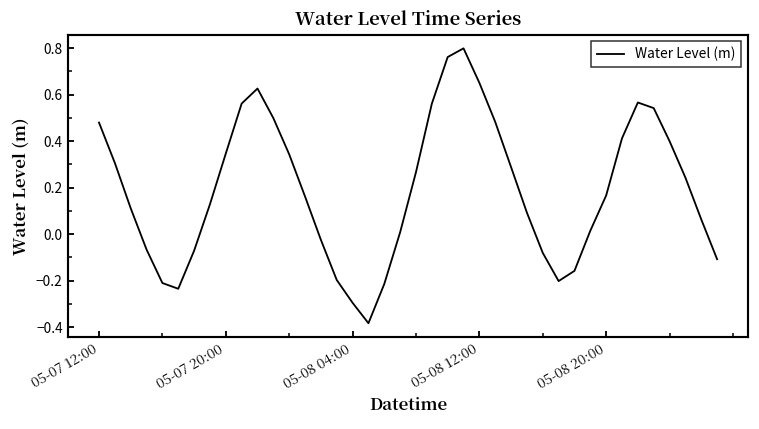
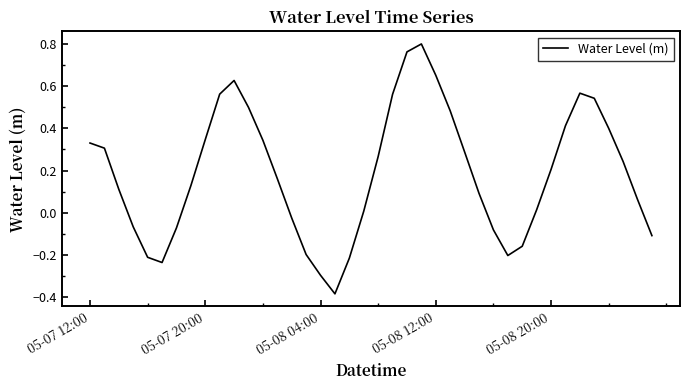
  {
-   "05-07 12:00": 0.48,
+   "05-07 12:00": 0.33,
    "05-07 20:00": 0.35,
    "05-08 04:00": -0.30,
    "05-08 12:00": 0.65,
-   "05-08 20:00": 0.17
+   "05-08 20:00": 0.21
  }
